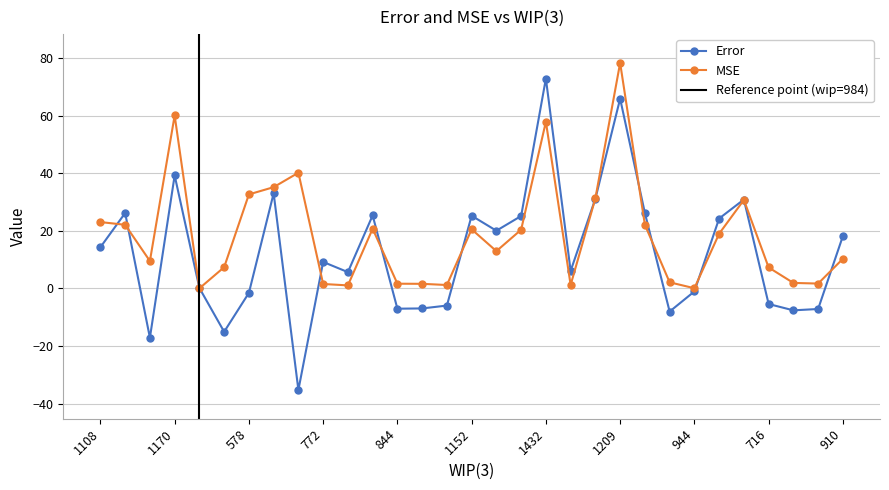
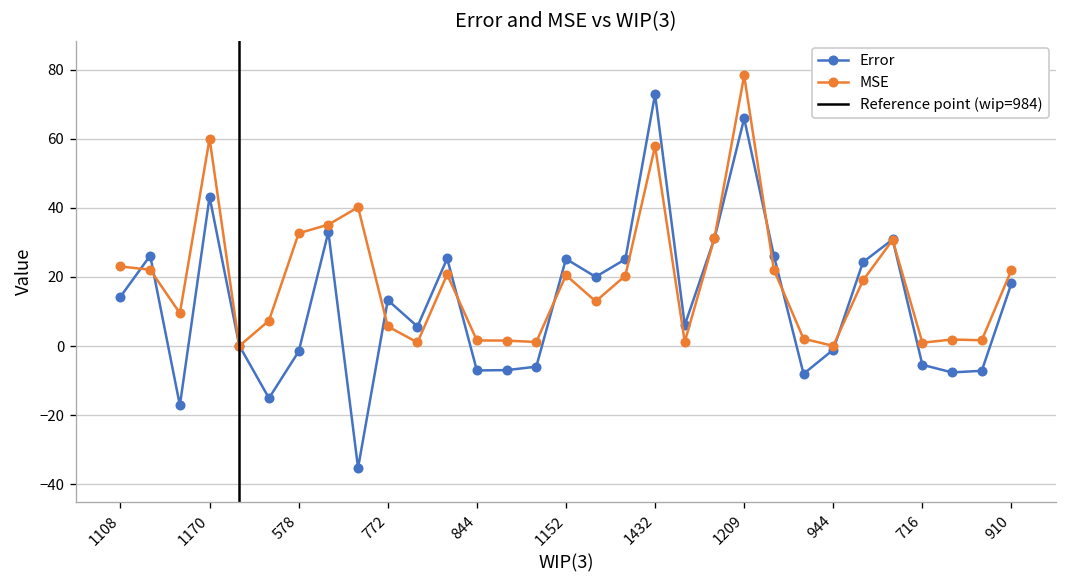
  {
    "Error": {
      "1108": 14,
-     "1170": 39,
+     "1170": 43,
      "578": -2,
-     "772": 9,
+     "772": 13,
      "844": -7,
      "1152": 25,
      "1432": 73,
      "1209": 66,
      "944": -1,
      "716": -5,
      "910": 18
    },
    "MSE": {
      "1108": 23,
      "1170": 60,
      "578": 33,
-     "772": 2,
+     "772": 6,
      "844": 2,
      "1152": 21,
      "1432": 58,
      "1209": 78,
      "944": 0,
-     "716": 7,
-     "910": 10
+     "716": 1,
+     "910": 22
    }
  }
